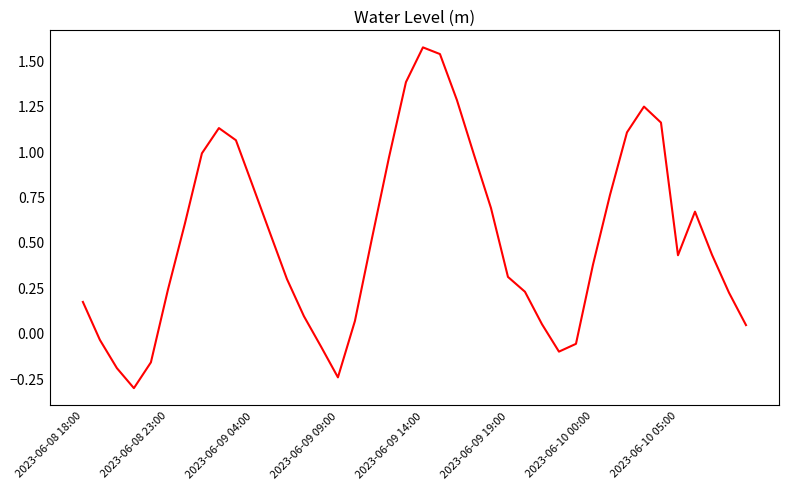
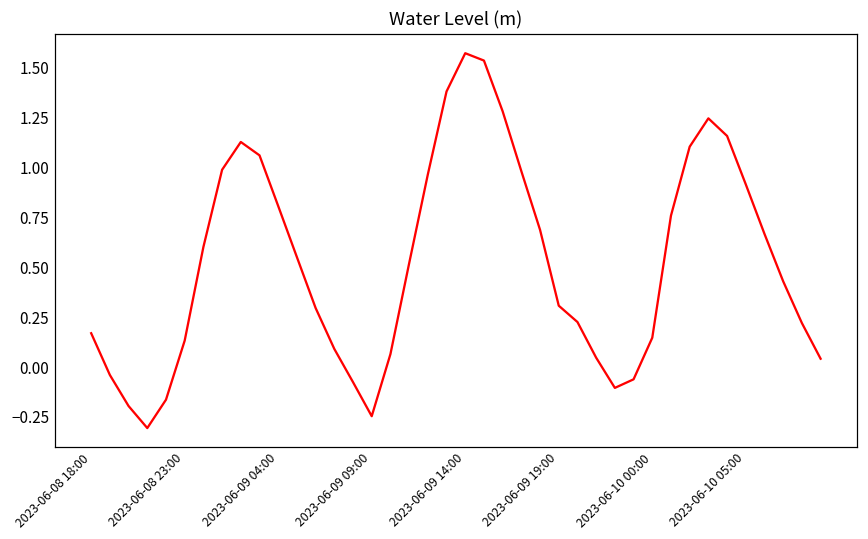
  {
    "2023-06-08 18:00": 0.17,
-   "2023-06-08 23:00": 0.24,
+   "2023-06-08 23:00": 0.13,
    "2023-06-09 04:00": 0.81,
    "2023-06-09 09:00": -0.25,
    "2023-06-09 14:00": 1.57,
    "2023-06-09 19:00": 0.31,
-   "2023-06-10 00:00": 0.37,
-   "2023-06-10 05:00": 0.43
+   "2023-06-10 00:00": 0.15,
+   "2023-06-10 05:00": 0.91
  }
